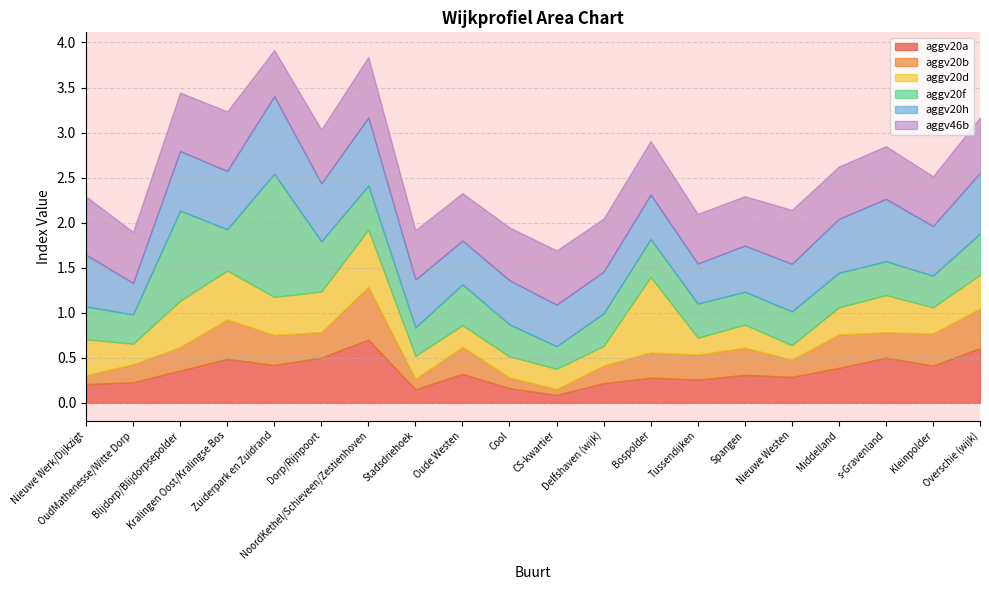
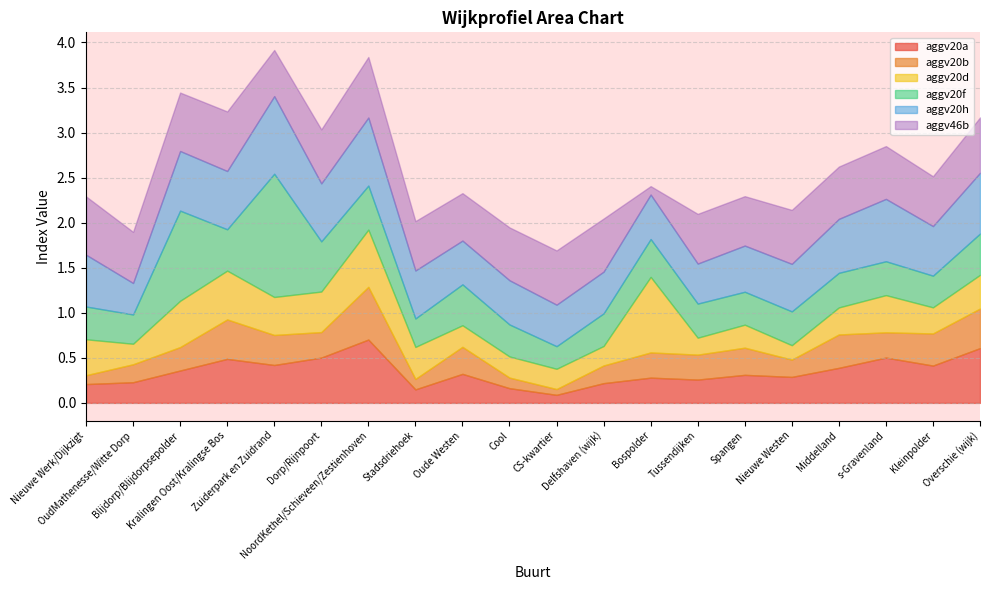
  {
    "aggv20d": {
      "Nieuwe Werk/Dijkzigt": 0.4,
      "OudMathenesse/Witte Dorp": 0.2,
      "Blijdorp/Blijdorpsepolder": 0.5,
      "Kralingen Oost/Kralingse Bos": 0.5,
      "Zuiderpark en Zuidrand": 0.4,
      "Dorp/Rijnpoort": 0.4,
      "NoordKethel/Schieveen/Zestienhoven": 0.6,
-     "Stadsdriehoek": 0.3,
+     "Stadsdriehoek": 0.4,
      "Oude Westen": 0.2,
      "Cool": 0.2,
      "CS-kwartier": 0.2,
      "Delfshaven (wijk)": 0.2,
      "Bospolder": 0.8,
      "Tussendijken": 0.2,
      "Spangen": 0.3,
      "Nieuwe Westen": 0.2,
      "Middelland": 0.3,
      "s-Gravenland": 0.4,
      "Kleinpolder": 0.3,
      "Overschie (wijk)": 0.4
    },
    "aggv20f": {
      "Nieuwe Werk/Dijkzigt": 0.4,
      "OudMathenesse/Witte Dorp": 0.3,
      "Blijdorp/Blijdorpsepolder": 1.0,
      "Kralingen Oost/Kralingse Bos": 0.5,
      "Zuiderpark en Zuidrand": 1.4,
      "Dorp/Rijnpoort": 0.6,
      "NoordKethel/Schieveen/Zestienhoven": 0.5,
      "Stadsdriehoek": 0.3,
      "Oude Westen": 0.5,
      "Cool": 0.4,
      "CS-kwartier": 0.3,
      "Delfshaven (wijk)": 0.4,
      "Bospolder": 0.4,
      "Tussendijken": 0.4,
      "Spangen": 0.4,
      "Nieuwe Westen": 0.4,
      "Middelland": 0.4,
      "s-Gravenland": 0.4,
      "Kleinpolder": 0.4,
      "Overschie (wijk)": 0.5
    },
    "aggv20h": {
      "Nieuwe Werk/Dijkzigt": 0.6,
      "OudMathenesse/Witte Dorp": 0.3,
      "Blijdorp/Blijdorpsepolder": 0.7,
      "Kralingen Oost/Kralingse Bos": 0.6,
      "Zuiderpark en Zuidrand": 0.9,
      "Dorp/Rijnpoort": 0.6,
      "NoordKethel/Schieveen/Zestienhoven": 0.8,
      "Stadsdriehoek": 0.5,
      "Oude Westen": 0.5,
      "Cool": 0.5,
      "CS-kwartier": 0.5,
      "Delfshaven (wijk)": 0.5,
      "Bospolder": 0.5,
      "Tussendijken": 0.4,
      "Spangen": 0.5,
      "Nieuwe Westen": 0.5,
      "Middelland": 0.6,
      "s-Gravenland": 0.7,
      "Kleinpolder": 0.6,
      "Overschie (wijk)": 0.7
    },
    "aggv46b": {
      "Nieuwe Werk/Dijkzigt": 0.6,
      "OudMathenesse/Witte Dorp": 0.6,
      "Blijdorp/Blijdorpsepolder": 0.6,
      "Kralingen Oost/Kralingse Bos": 0.7,
      "Zuiderpark en Zuidrand": 0.5,
      "Dorp/Rijnpoort": 0.6,
      "NoordKethel/Schieveen/Zestienhoven": 0.7,
      "Stadsdriehoek": 0.5,
      "Oude Westen": 0.5,
      "Cool": 0.6,
      "CS-kwartier": 0.6,
      "Delfshaven (wijk)": 0.6,
-     "Bospolder": 0.6,
+     "Bospolder": 0.1,
      "Tussendijken": 0.6,
      "Spangen": 0.5,
      "Nieuwe Westen": 0.6,
      "Middelland": 0.6,
      "s-Gravenland": 0.6,
      "Kleinpolder": 0.6,
      "Overschie (wijk)": 0.6
    }
  }
